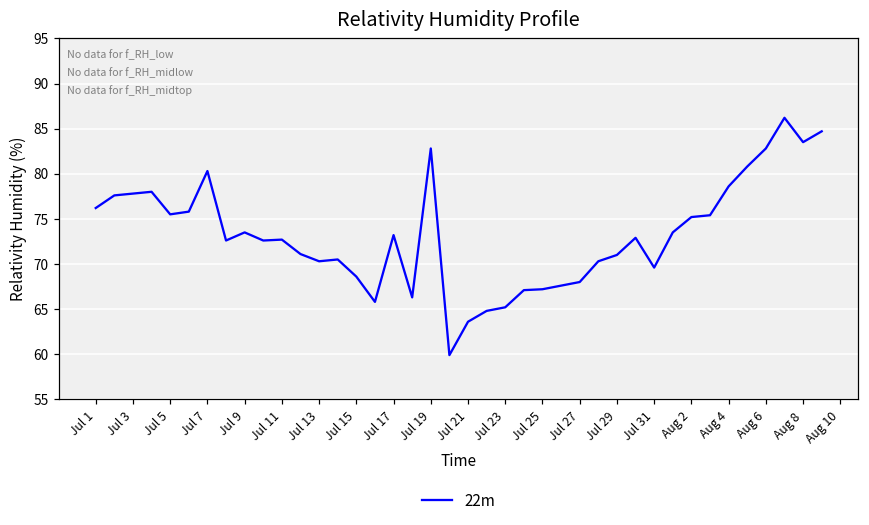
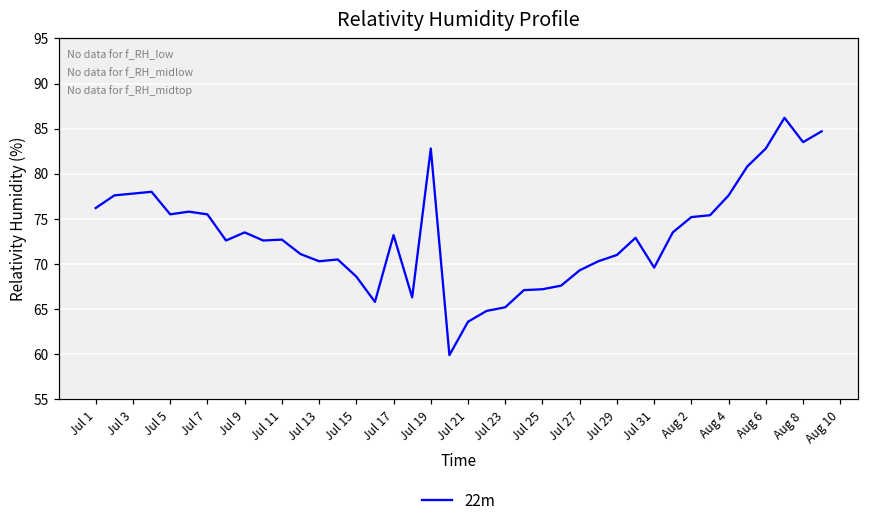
  {
    "Jul 1": 76,
    "Jul 3": 78,
    "Jul 5": 76,
-   "Jul 7": 80,
+   "Jul 7": 76,
    "Jul 9": 74,
    "Jul 11": 73,
    "Jul 13": 70,
    "Jul 15": 69,
    "Jul 17": 73,
    "Jul 19": 83,
    "Jul 21": 64,
    "Jul 23": 65,
    "Jul 25": 67,
-   "Jul 27": 68,
+   "Jul 27": 69,
    "Jul 29": 71,
    "Jul 31": 70,
    "Aug 2": 75,
-   "Aug 4": 79,
+   "Aug 4": 78,
    "Aug 6": 83,
    "Aug 8": 84
  }
